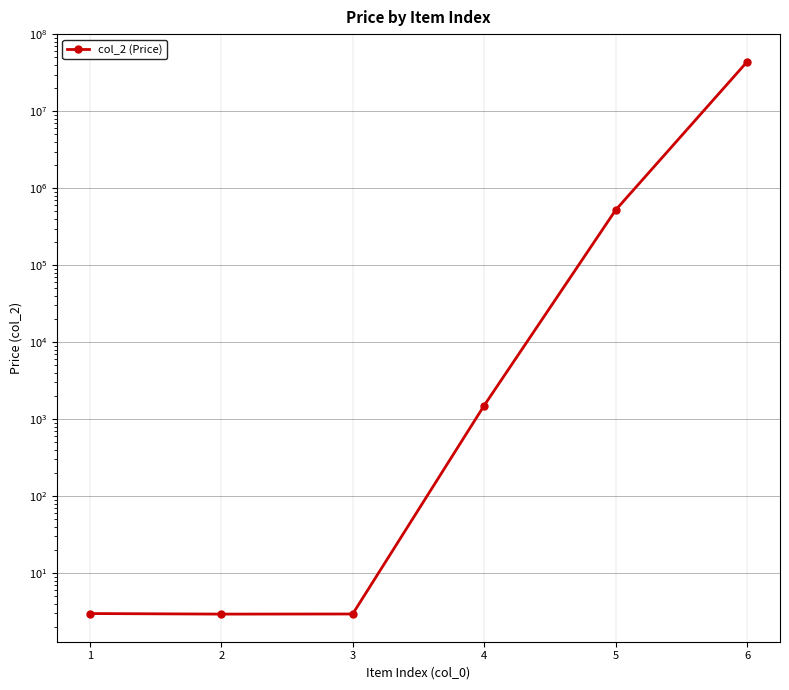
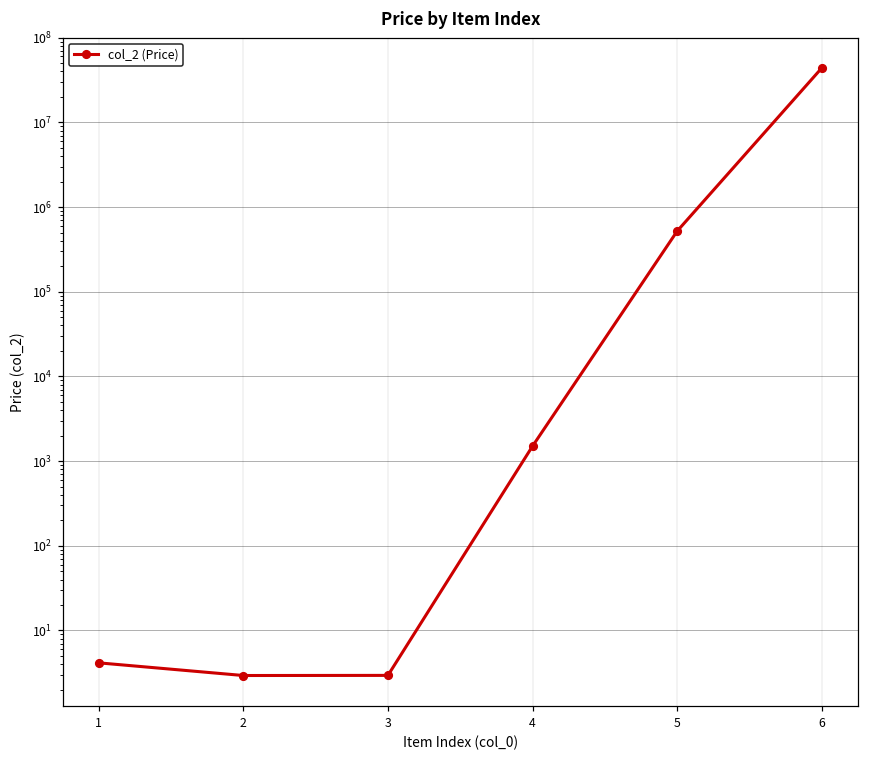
  {
-   "1": 3.0,
+   "1": 4,
    "2": 2.9,
    "3": 3.0,
    "4": 1500,
    "5": 500000,
    "6": 40000000
  }
